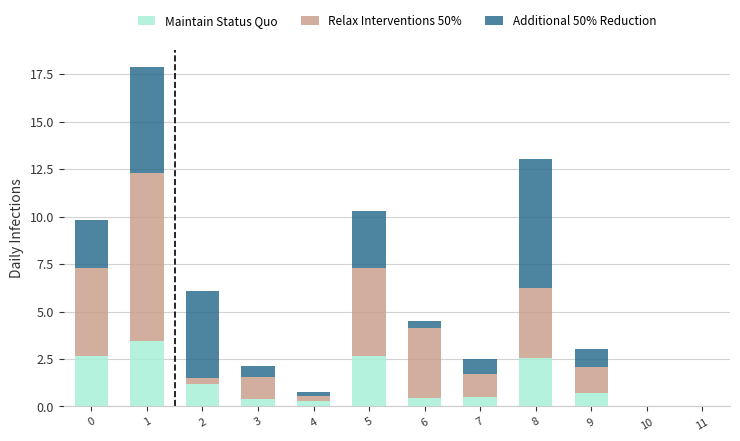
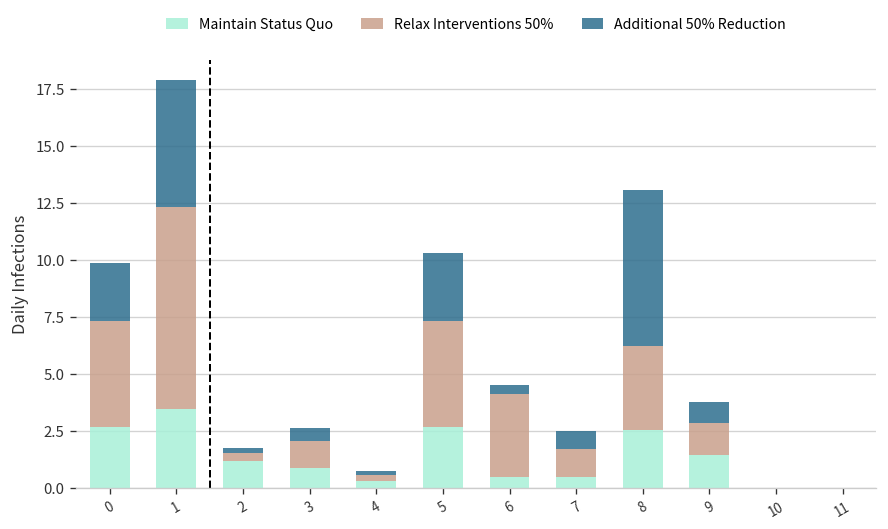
  {
    "Maintain Status Quo": {
      "0": 2.7,
      "1": 3.5,
      "2": 1.2,
-     "3": 0.4,
+     "3": 0.8,
      "4": 0.3,
      "5": 2.7,
      "6": 0.5,
      "7": 0.5,
      "8": 2.5,
-     "9": 0.7,
+     "9": 1.4,
      "10": 0.0,
      "11": 0.0
    },
    "Relax Interventions 50%": {
      "0": 4.6,
      "1": 8.9,
      "2": 0.3,
      "3": 1.2,
      "4": 0.3,
      "5": 4.6,
      "6": 3.7,
      "7": 1.2,
      "8": 3.7,
      "9": 1.4,
      "10": 0.0,
      "11": 0.0
    },
    "Additional 50% Reduction": {
      "0": 2.5,
      "1": 5.6,
-     "2": 4.6,
+     "2": 0.2,
      "3": 0.6,
      "4": 0.2,
      "5": 3.0,
      "6": 0.4,
      "7": 0.8,
      "8": 6.8,
      "9": 0.9,
      "10": 0.0,
      "11": 0.0
    }
  }
